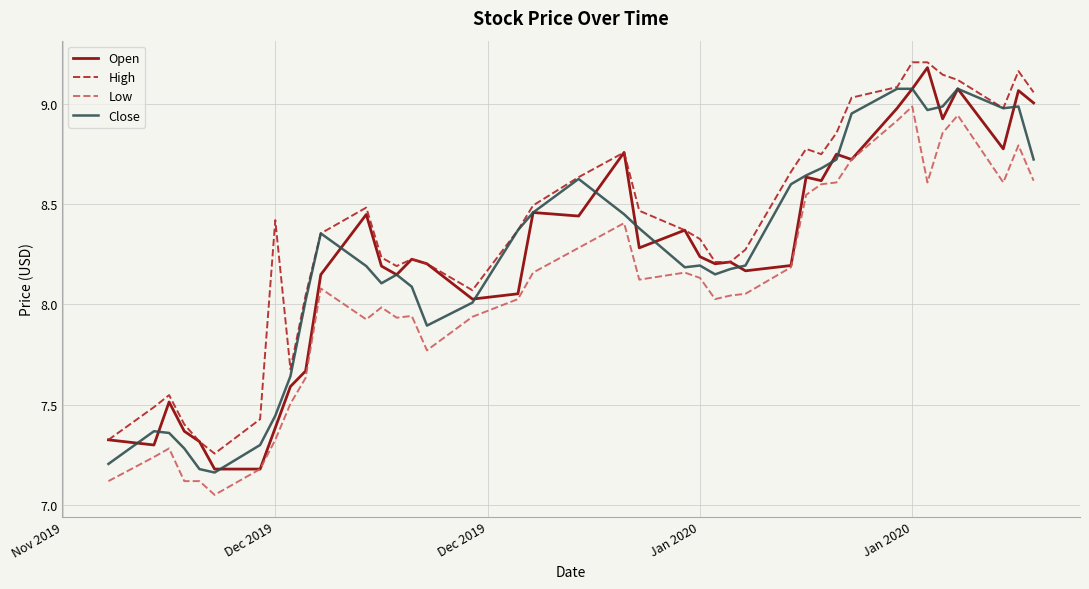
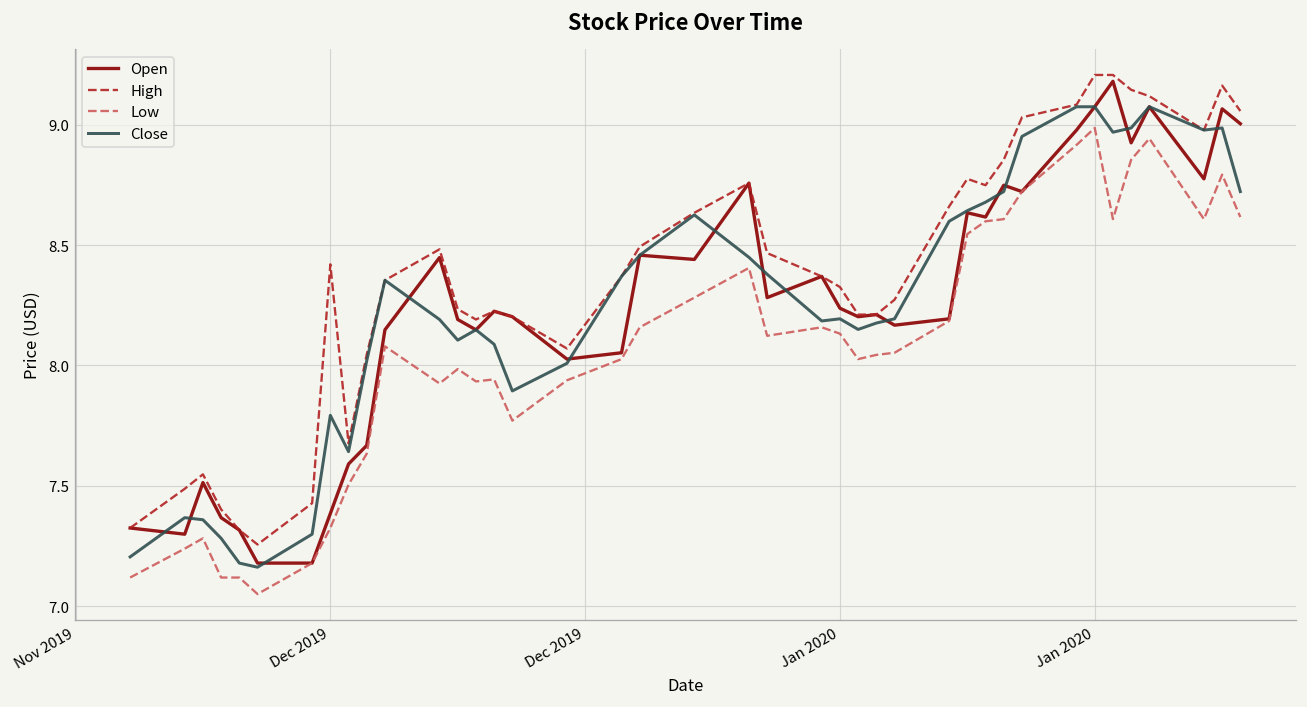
  {
    "Open": {
      "Dec 2019": 7.38
    },
    "High": {
      "Dec 2019": 8.42
    },
    "Low": {
      "Dec 2019": 7.32
    },
    "Close": {
-     "Dec 2019": 7.44
+     "Dec 2019": 7.79
    }
  }
